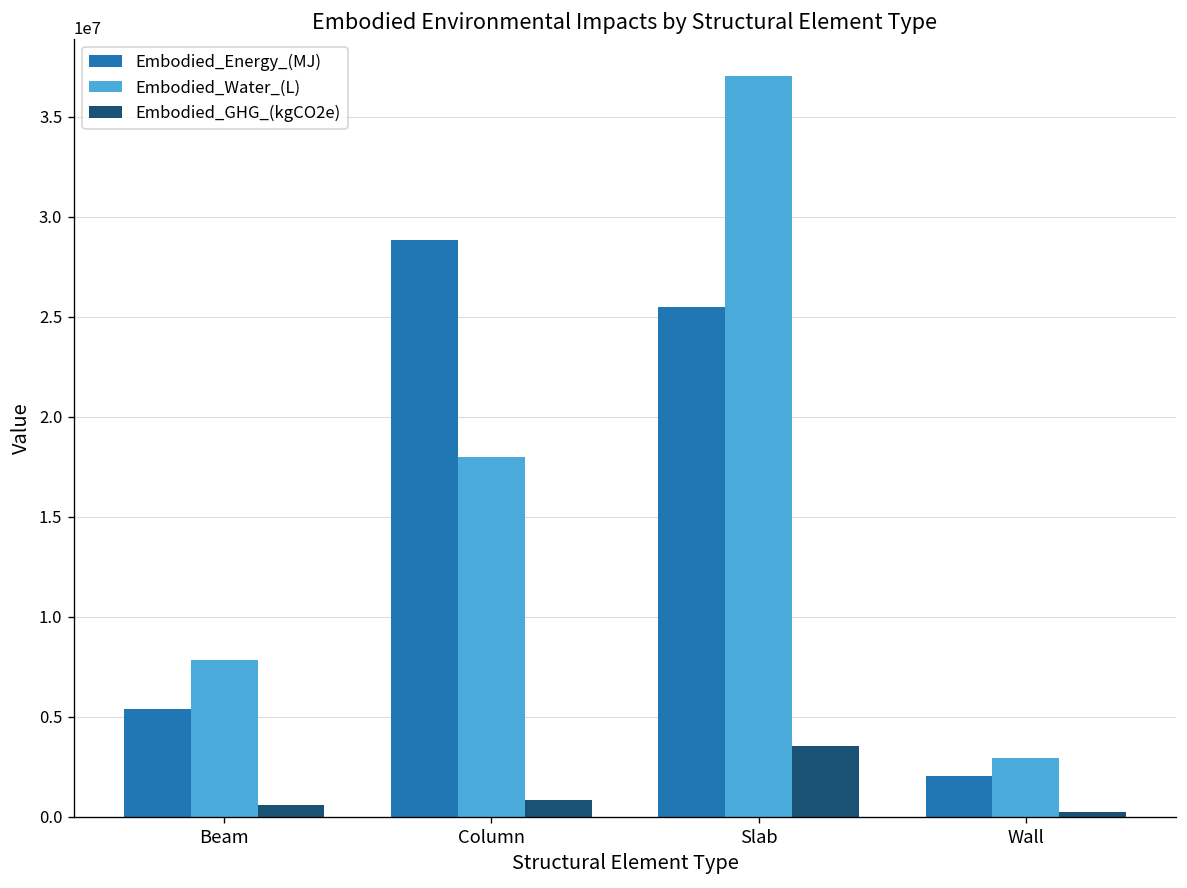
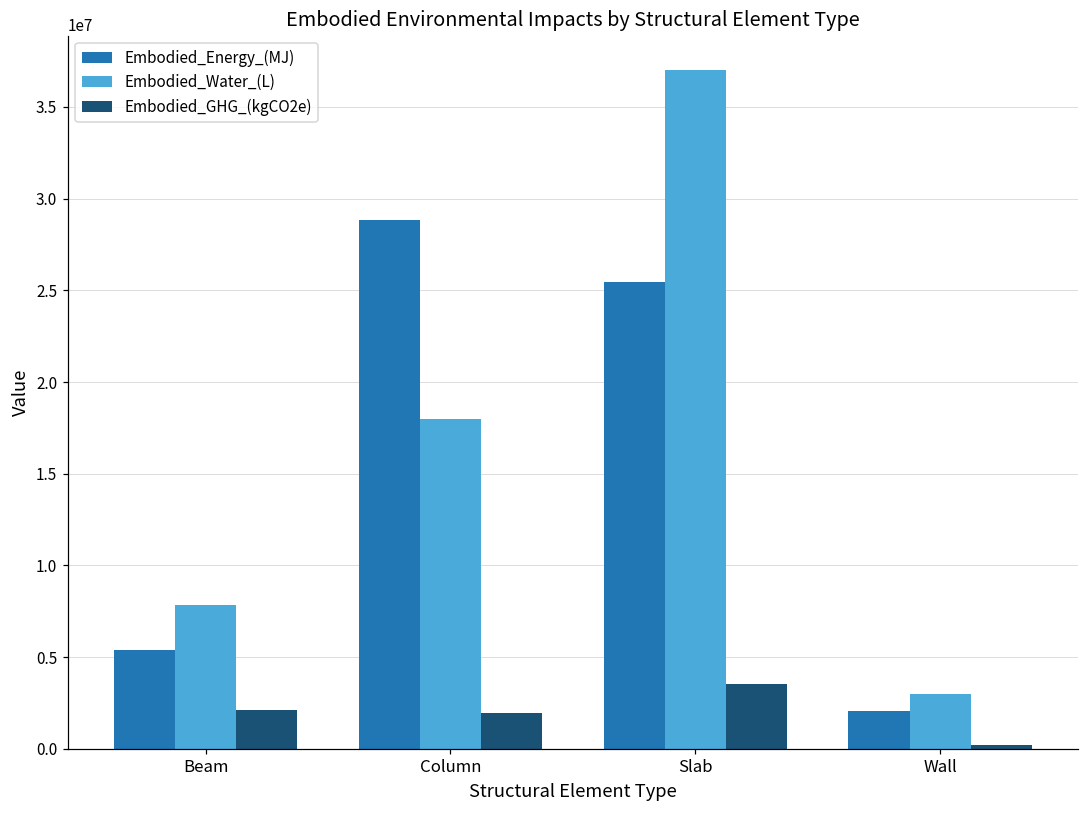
  {
    "Embodied_Energy_(MJ)": {
      "Beam": 5400000,
      "Column": 28800000,
      "Slab": 25500000,
      "Wall": 2000000
    },
    "Embodied_Water_(L)": {
      "Beam": 7800000,
      "Column": 18000000,
      "Slab": 37000000,
      "Wall": 3000000
    },
    "Embodied_GHG_(kgCO2e)": {
-     "Beam": 600000,
-     "Column": 900000,
+     "Beam": 2100000,
+     "Column": 2000000,
      "Slab": 3500000,
      "Wall": 200000
    }
  }
